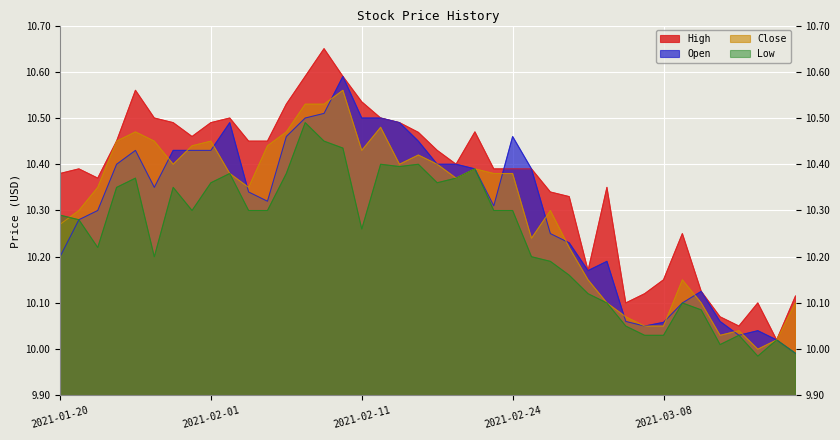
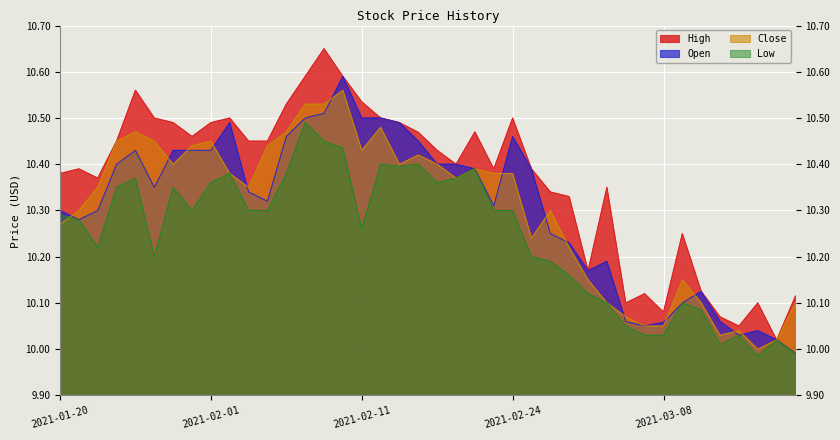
  {
    "High": {
      "2021-01-20": 10.38,
      "2021-02-01": 10.49,
      "2021-02-11": 10.54,
-     "2021-02-24": 10.39,
-     "2021-03-08": 10.15
+     "2021-02-24": 10.50,
+     "2021-03-08": 10.08
    },
    "Open": {
-     "2021-01-20": 10.2,
+     "2021-01-20": 10.3,
      "2021-02-01": 10.43,
      "2021-02-11": 10.5,
      "2021-02-24": 10.46,
      "2021-03-08": 10.06
    },
    "Close": {
      "2021-01-20": 10.27,
      "2021-02-01": 10.45,
      "2021-02-11": 10.43,
      "2021-02-24": 10.38,
      "2021-03-08": 10.05
    },
    "Low": {
      "2021-01-20": 10.29,
      "2021-02-01": 10.36,
      "2021-02-11": 10.26,
      "2021-02-24": 10.30,
      "2021-03-08": 10.03
    }
  }
